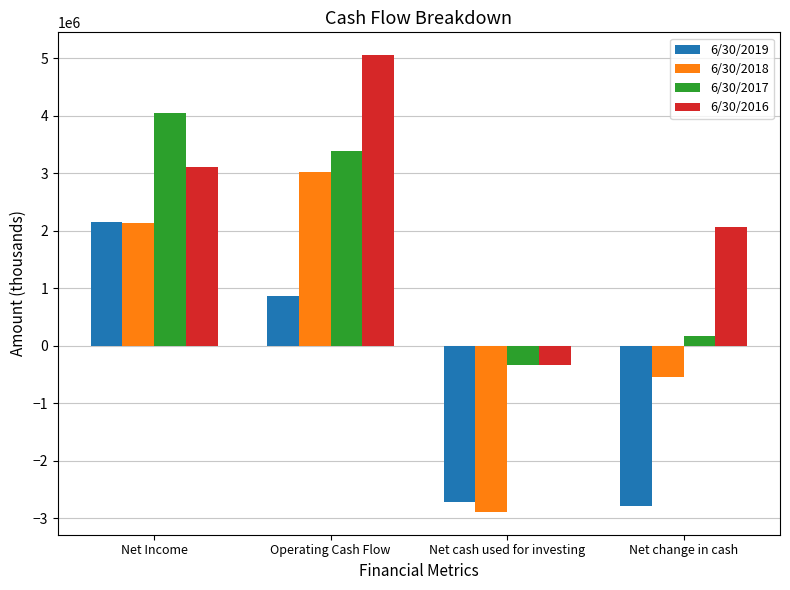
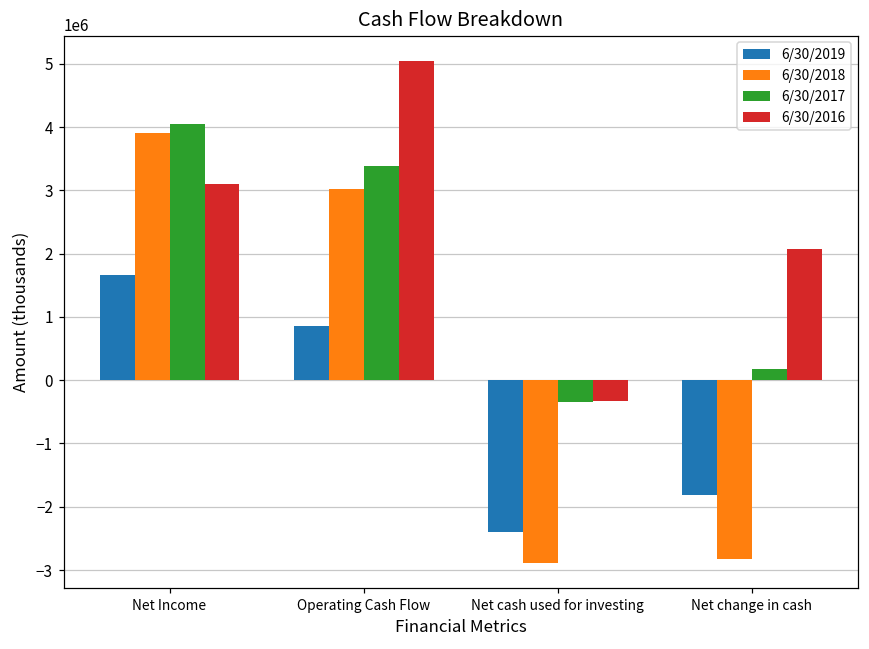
  {
    "6/30/2019": {
-     "Net Income": 2200000,
+     "Net Income": 1700000,
      "Operating Cash Flow": 900000,
-     "Net cash used for investing": -2700000,
-     "Net change in cash": -2800000
+     "Net cash used for investing": -2400000,
+     "Net change in cash": -1800000
    },
    "6/30/2018": {
-     "Net Income": 2100000,
+     "Net Income": 3900000,
      "Operating Cash Flow": 3000000,
      "Net cash used for investing": -2900000,
-     "Net change in cash": -500000
+     "Net change in cash": -2800000
    },
    "6/30/2017": {
      "Net Income": 4000000,
      "Operating Cash Flow": 3400000,
      "Net cash used for investing": -300000,
      "Net change in cash": 200000
    },
    "6/30/2016": {
      "Net Income": 3100000,
      "Operating Cash Flow": 5100000,
      "Net cash used for investing": -300000,
      "Net change in cash": 2100000
    }
  }
